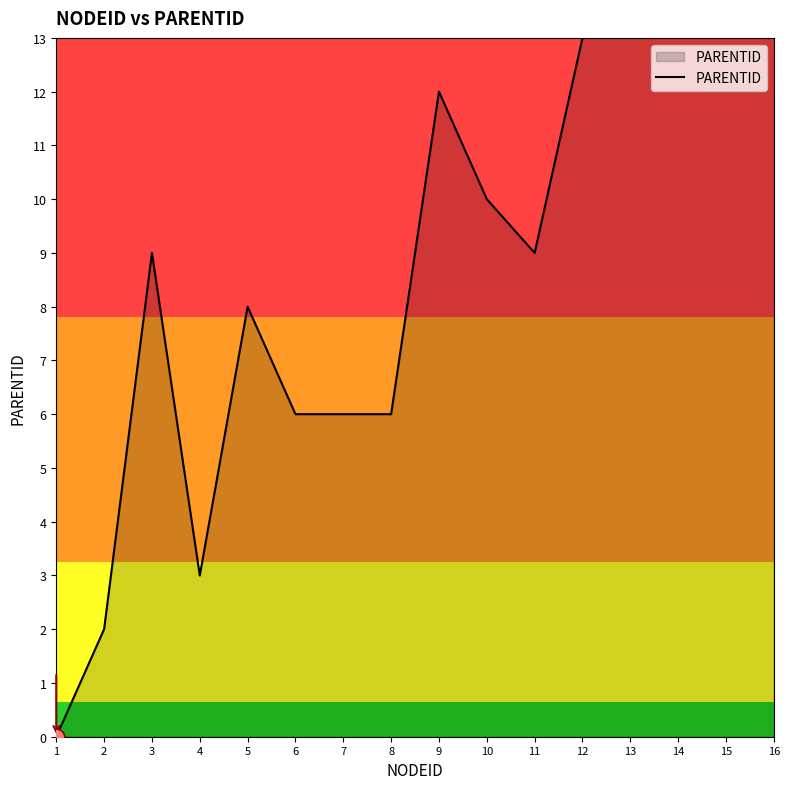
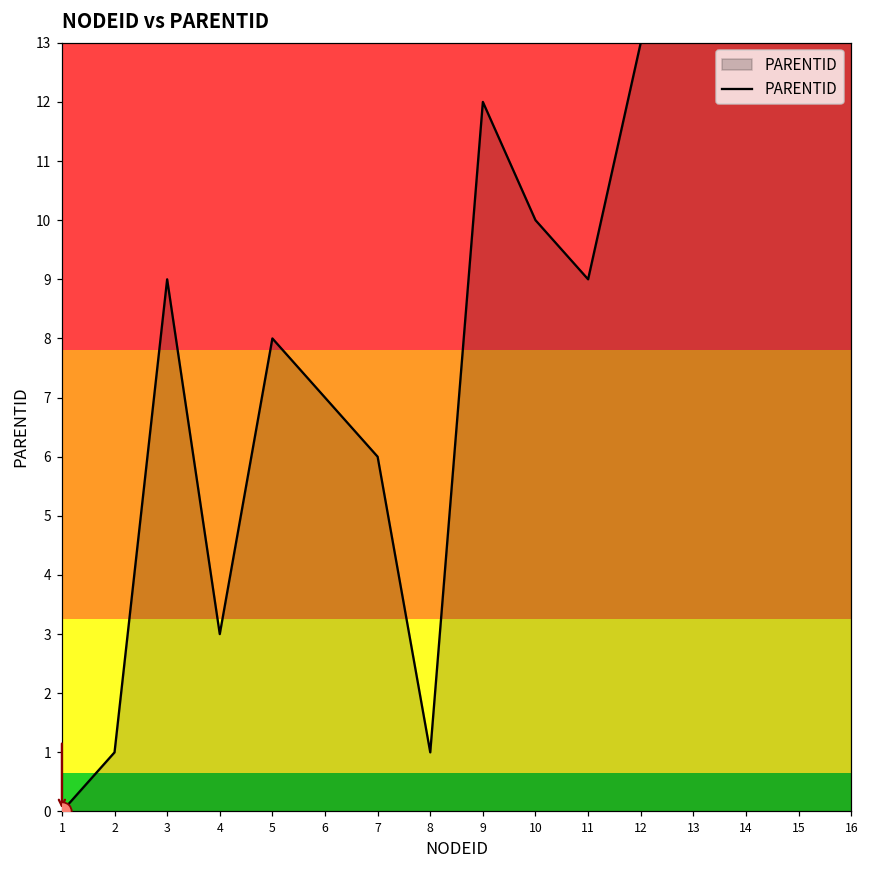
  {
    "PARENTID": {
-     "2": 2,
+     "2": 1,
      "3": 9,
      "4": 3,
      "5": 8,
-     "6": 6,
+     "6": 7,
      "7": 6,
-     "8": 6,
+     "8": 1,
      "9": 12,
      "10": 10,
      "11": 9,
      "12": 13,
      "13": 13,
      "14": 13,
      "15": 13,
      "16": 13
    }
  }
